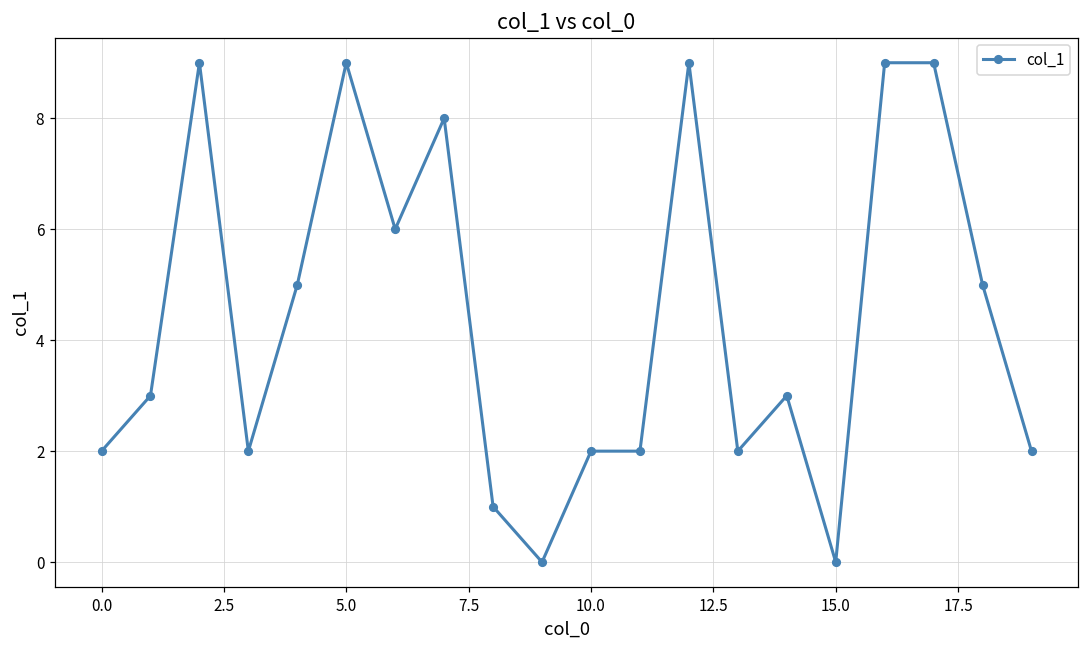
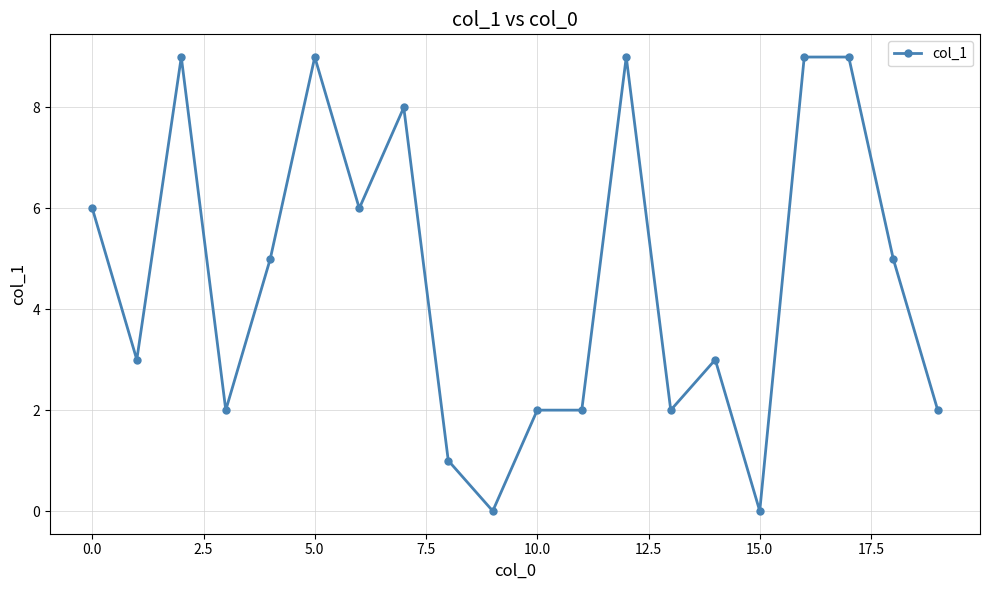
  {
-   "0.0": 2,
+   "0.0": 6,
    "5.0": 9,
    "10.0": 2,
    "15.0": 0
  }
